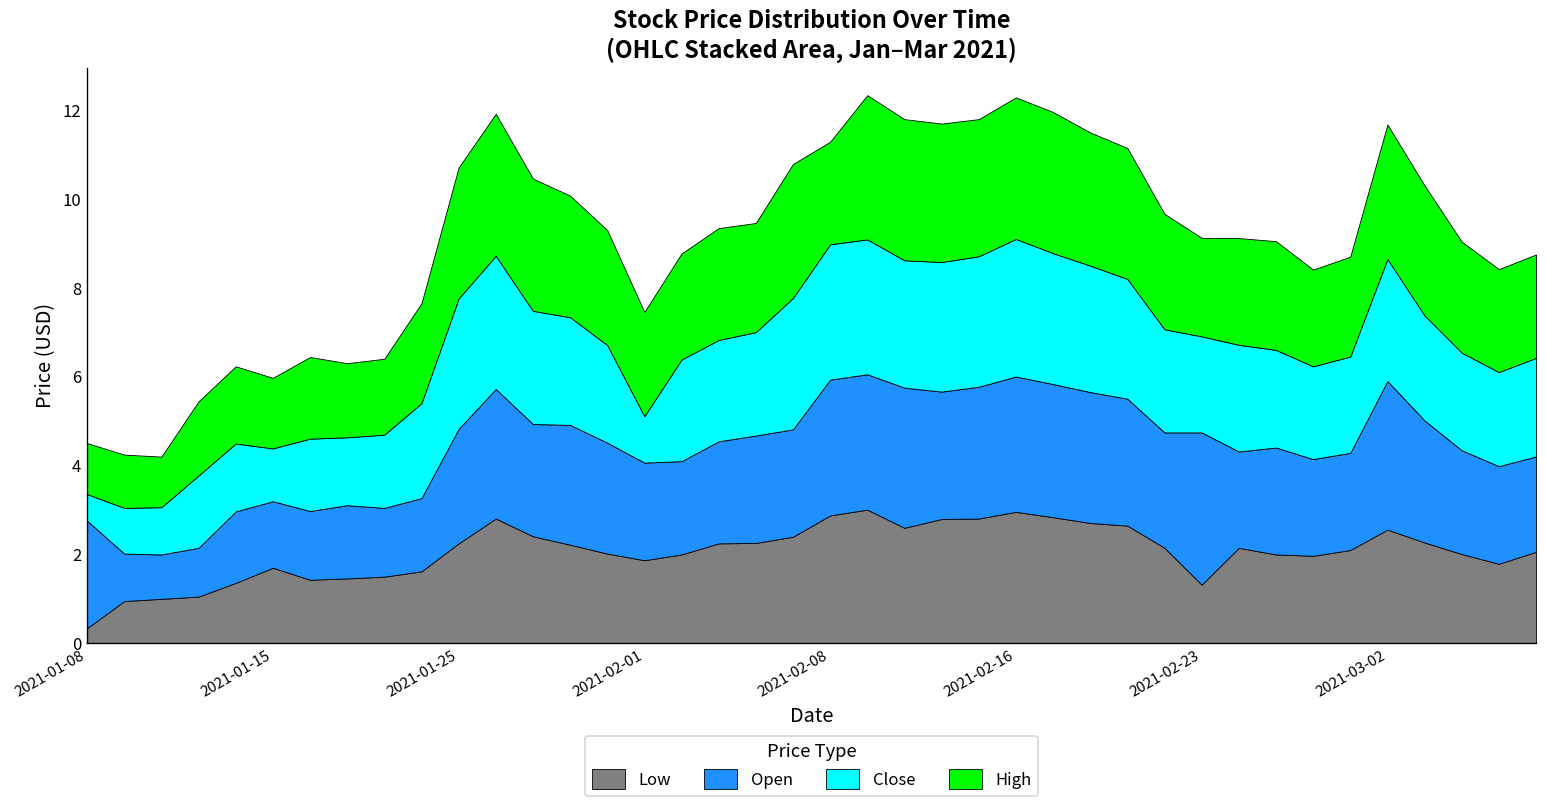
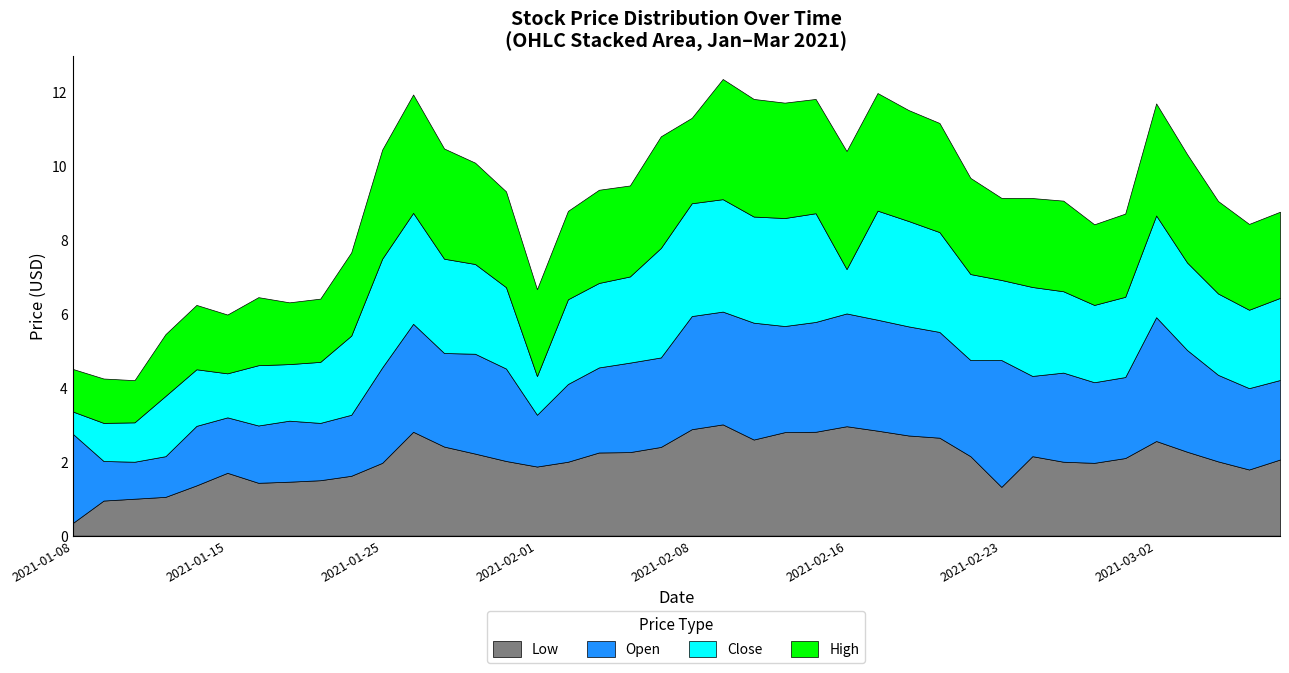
  {
    "Low": {
-     "2021-01-25": 2.3
+     "2021-01-25": 2.0
    },
    "Open": {
-     "2021-02-01": 2.2
+     "2021-02-01": 1.4
    },
    "Close": {
-     "2021-02-16": 3.1
+     "2021-02-16": 1.2
    },
    "High": {
      "2021-01-08": 1.2,
      "2021-01-15": 1.6,
      "2021-01-25": 2.9,
      "2021-02-01": 2.3,
      "2021-02-08": 2.3,
      "2021-02-16": 3.2,
      "2021-02-23": 2.2,
      "2021-03-02": 3.0
    }
  }
